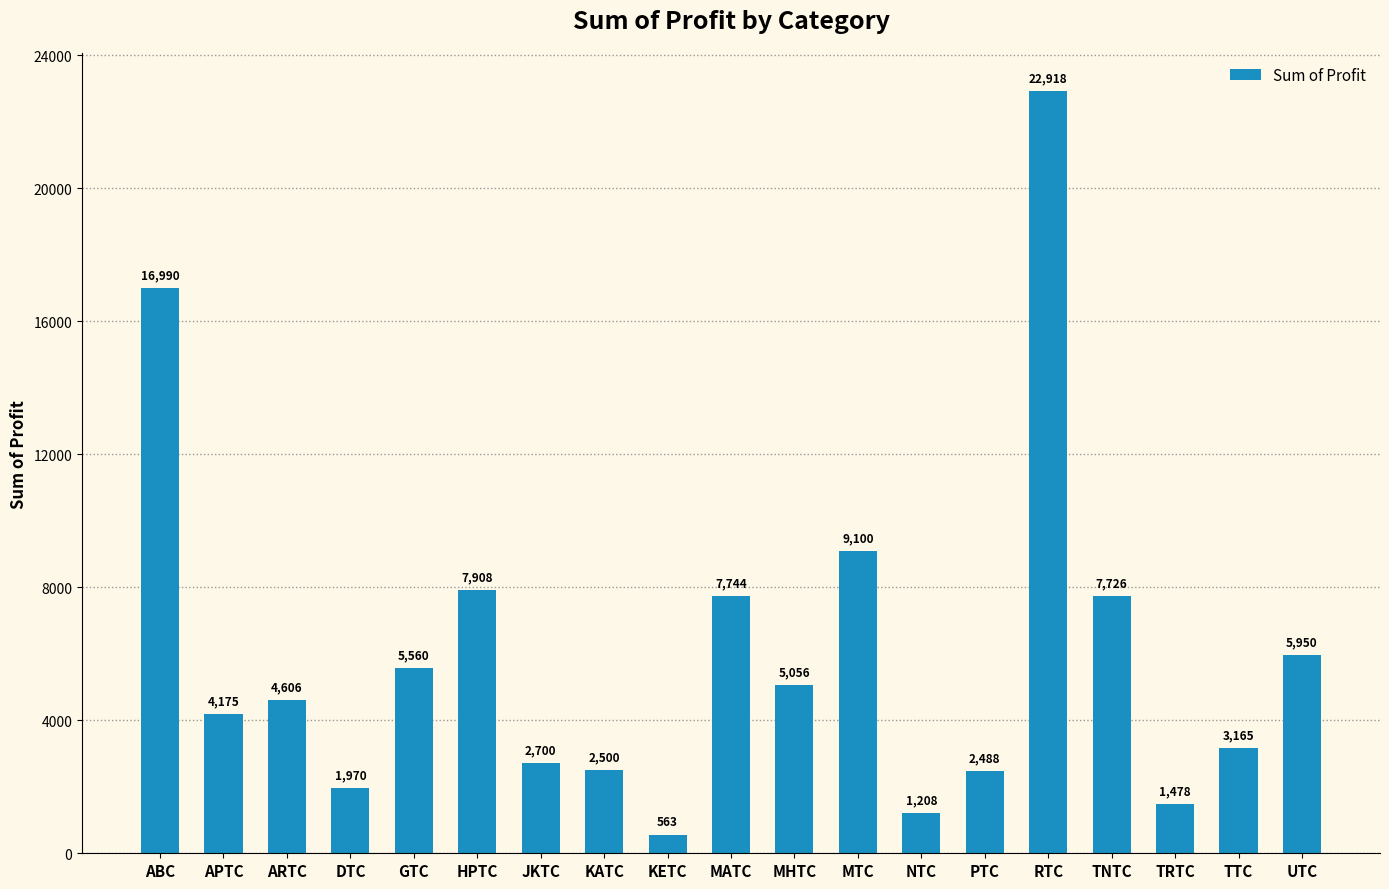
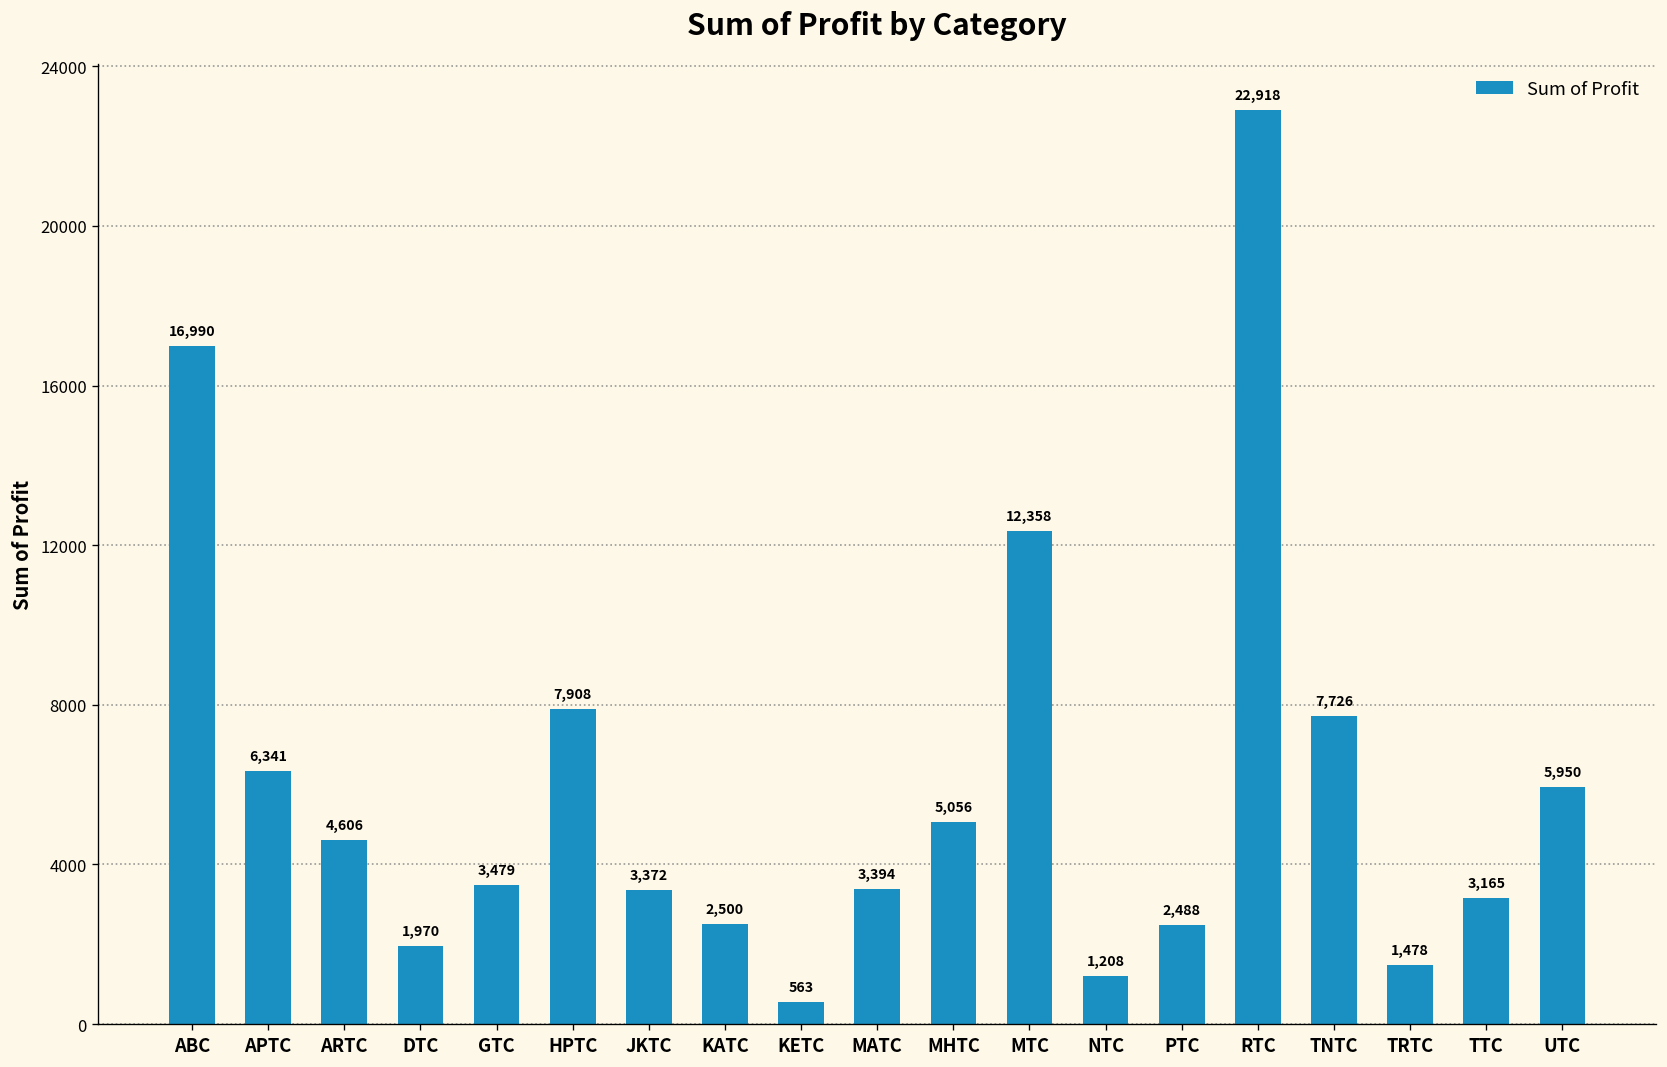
  {
    "ABC": "16,990",
-   "APTC": "4,175",
+   "APTC": "6,341",
    "ARTC": "4,606",
    "DTC": "1,970",
-   "GTC": "5,560",
+   "GTC": "3,479",
    "HPTC": "7,908",
-   "JKTC": "2,700",
+   "JKTC": "3,372",
    "KATC": "2,500",
    "KETC": "563",
-   "MATC": "7,744",
+   "MATC": "3,394",
    "MHTC": "5,056",
-   "MTC": "9,100",
+   "MTC": "12,358",
    "NTC": "1,208",
    "PTC": "2,488",
    "RTC": "22,918",
    "TNTC": "7,726",
    "TRTC": "1,478",
    "TTC": "3,165",
    "UTC": "5,950"
  }
